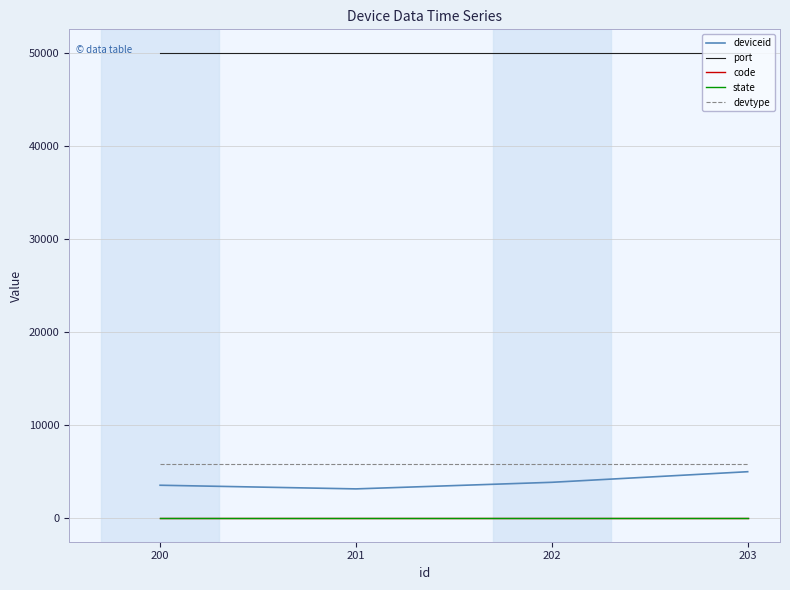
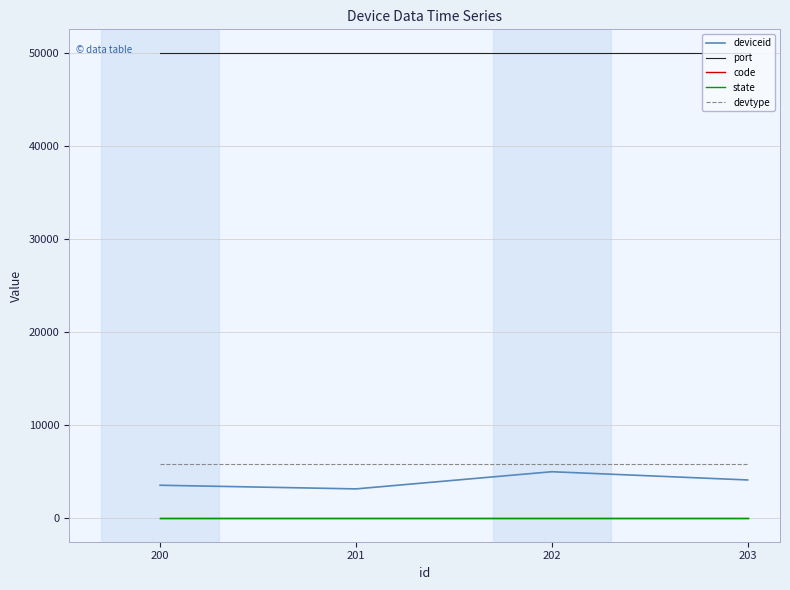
  {
    "deviceid": {
      "200": 4000,
      "201": 3000,
-     "202": 4000,
-     "203": 5000
+     "202": 5000,
+     "203": 4000
    },
    "port": {
      "200": 50000,
      "201": 50000,
      "202": 50000
    },
    "state": {
      "200": 0,
      "201": 0,
      "202": 0,
      "203": 0
    },
    "devtype": {
      "200": 6000,
      "201": 6000,
      "202": 6000,
      "203": 6000
    }
  }
